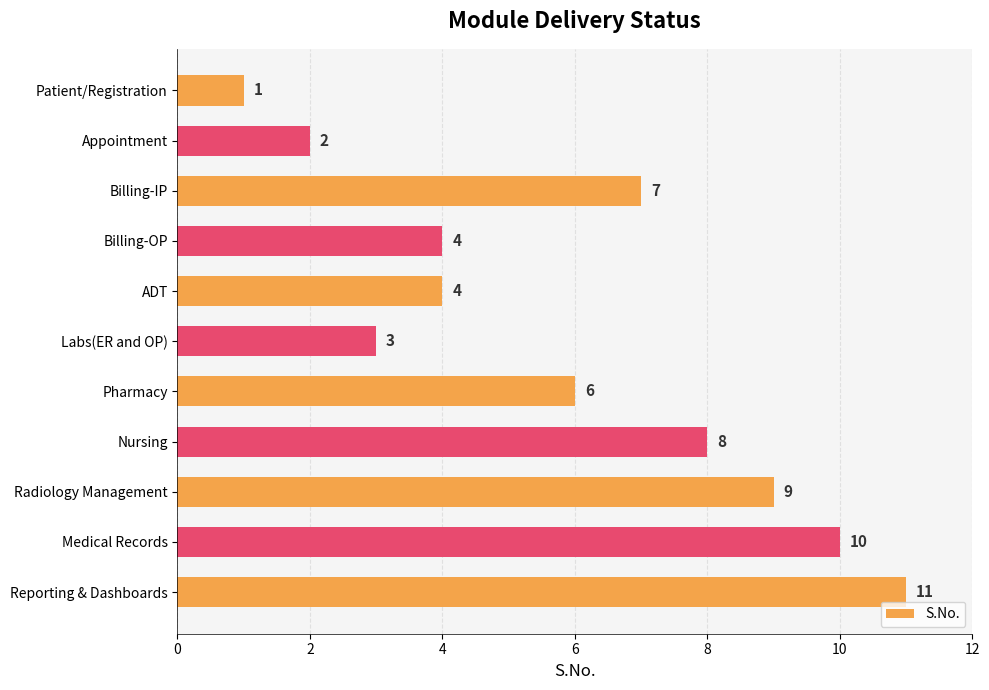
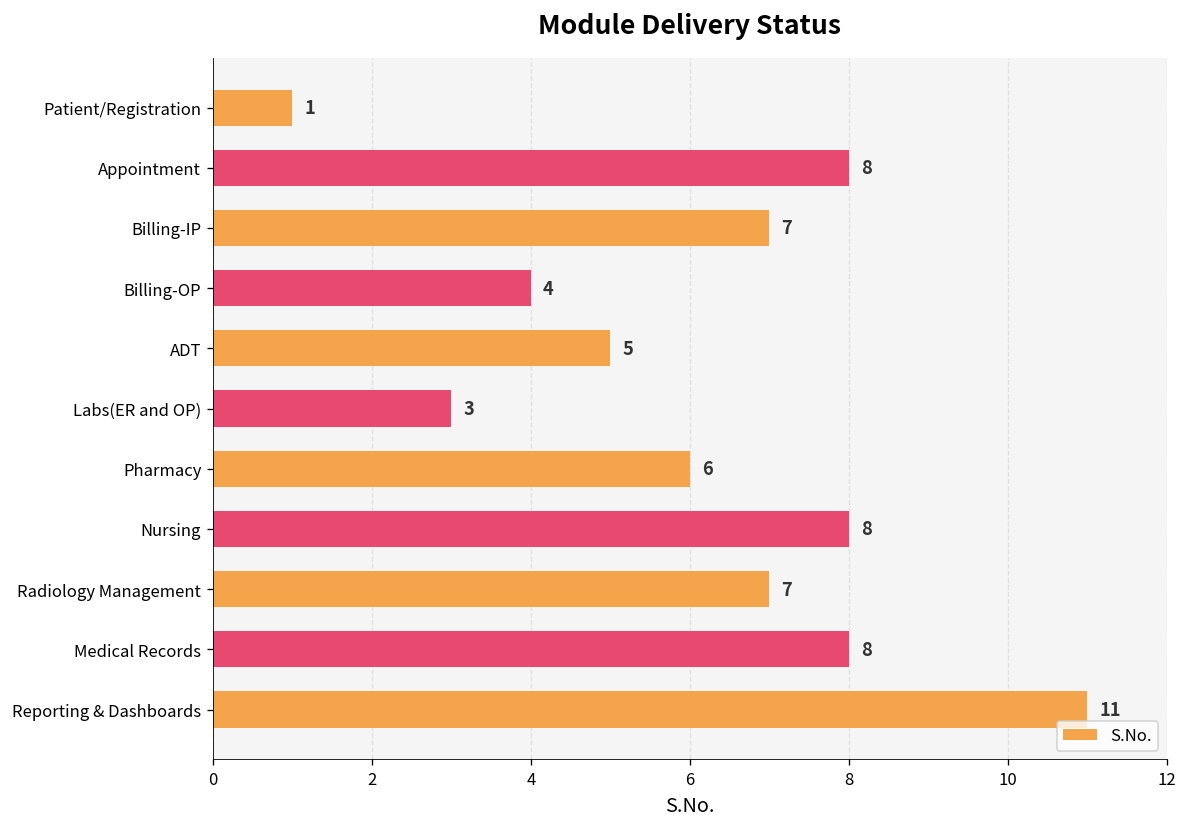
  {
    "Patient/Registration": 1,
-   "Appointment": 2,
+   "Appointment": 8,
    "Billing-IP": 7,
    "Billing-OP": 4,
-   "ADT": 4,
+   "ADT": 5,
    "Labs(ER and OP)": 3,
    "Pharmacy": 6,
    "Nursing": 8,
-   "Radiology Management": 9,
-   "Medical Records": 10,
+   "Radiology Management": 7,
+   "Medical Records": 8,
    "Reporting & Dashboards": 11
  }
